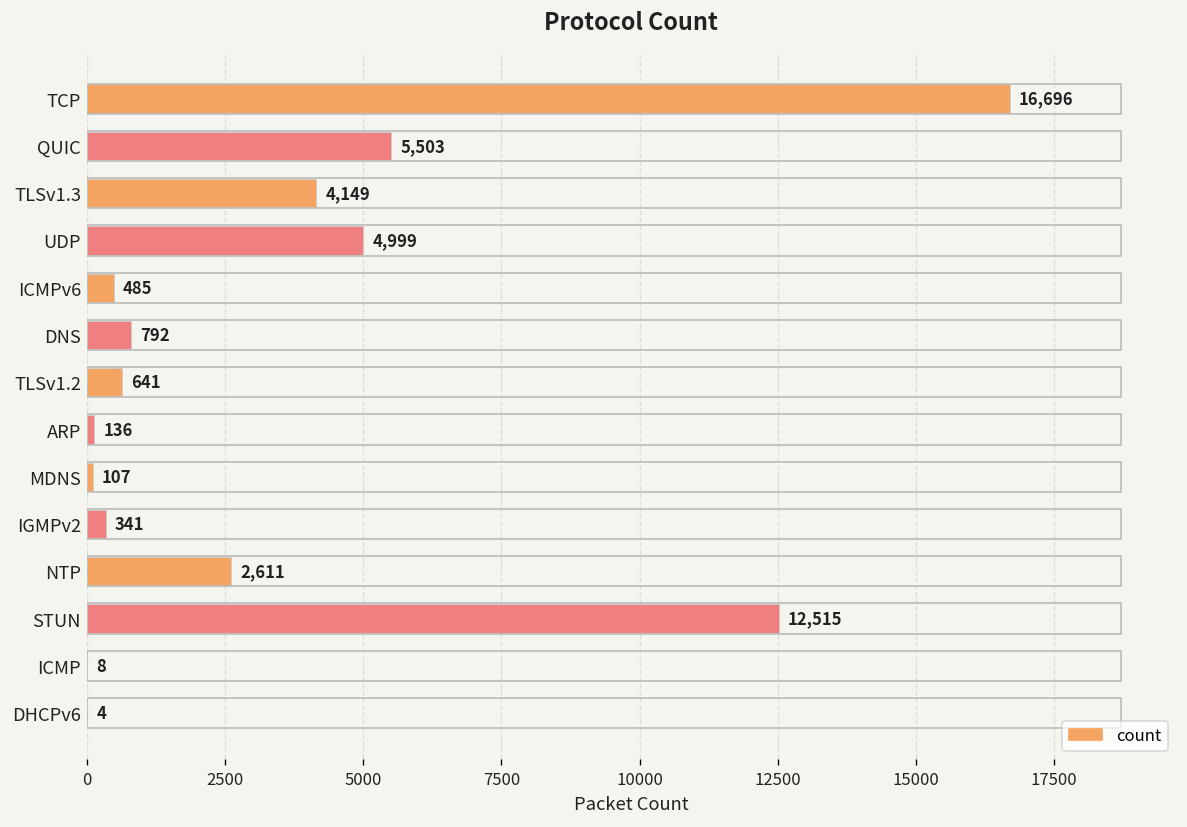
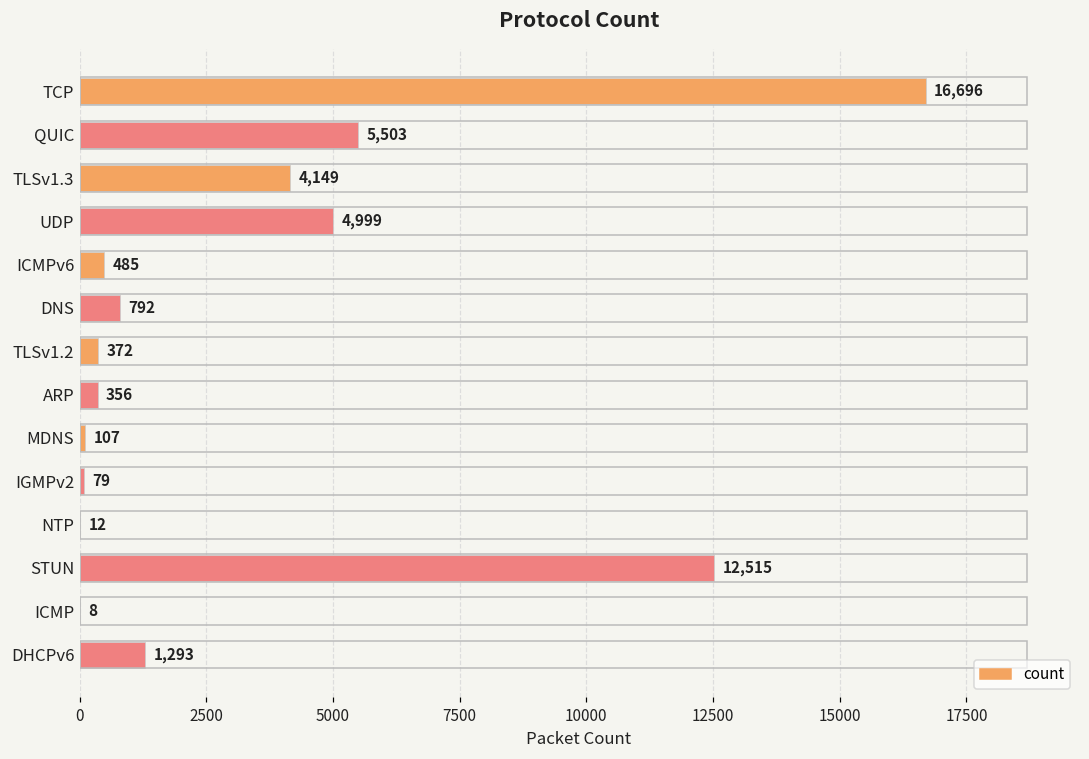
  {
    "TCP": "16,696",
    "QUIC": "5,503",
    "TLSv1.3": "4,149",
    "UDP": "4,999",
    "ICMPv6": "485",
    "DNS": "792",
-   "TLSv1.2": "641",
-   "ARP": "136",
+   "TLSv1.2": "372",
+   "ARP": "356",
    "MDNS": "107",
-   "IGMPv2": "341",
-   "NTP": "2,611",
+   "IGMPv2": "79",
+   "NTP": "12",
    "STUN": "12,515",
    "ICMP": "8",
-   "DHCPv6": "4"
+   "DHCPv6": "1,293"
  }
